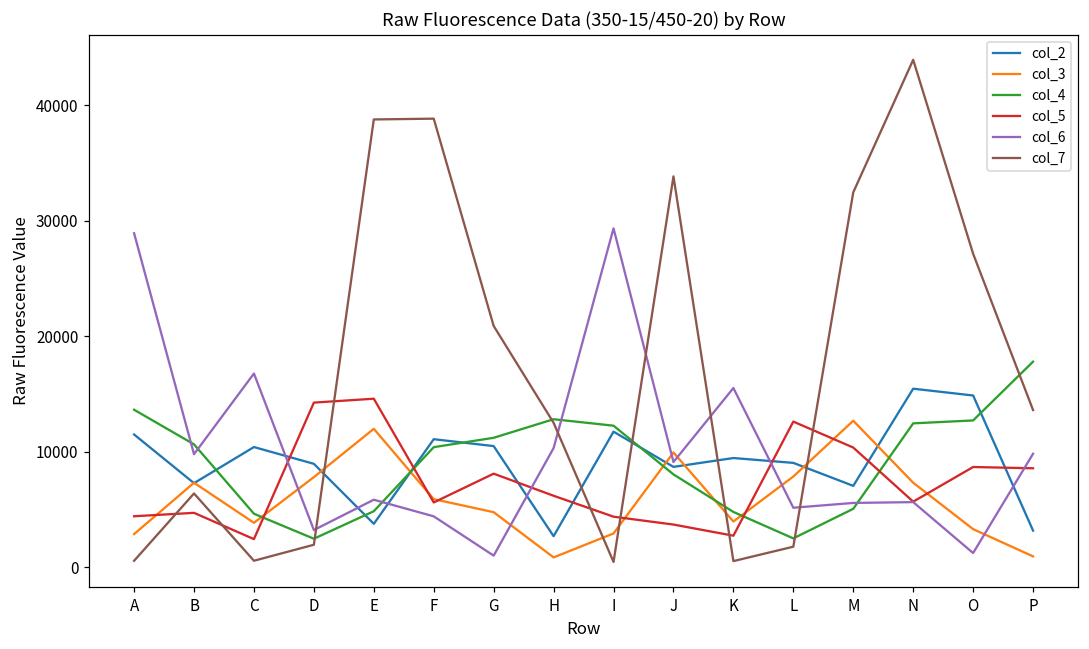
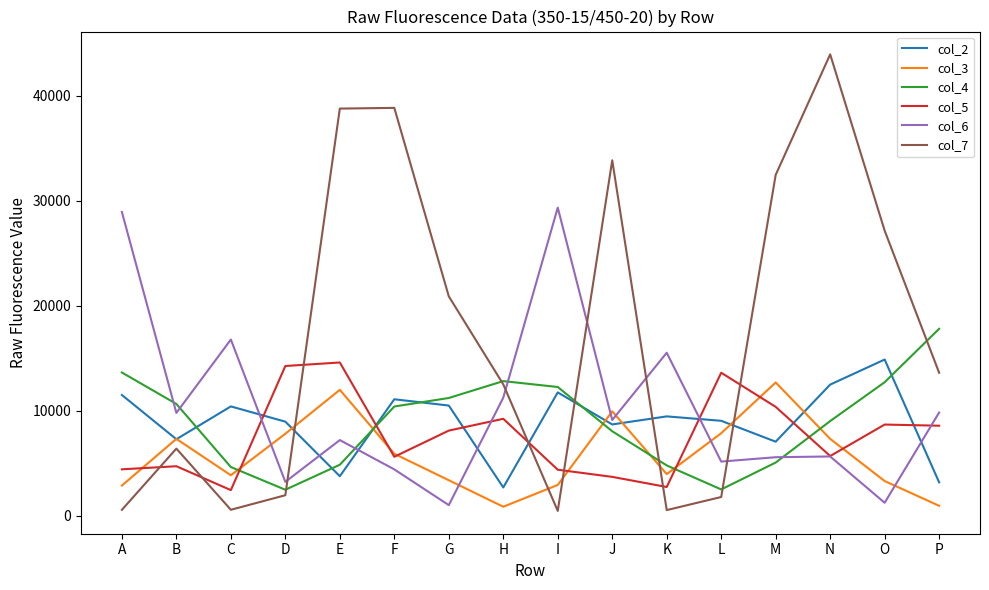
  {
    "col_2": {
      "A": 11500,
      "C": 10400,
      "D": 8900,
      "E": 3700,
      "F": 11100,
      "G": 10500,
      "H": 2700,
      "I": 11700,
      "J": 8700,
      "K": 9400,
      "L": 9000,
      "M": 7000,
-     "N": 15400,
+     "N": 12500,
      "O": 14900,
      "P": 3200
    },
    "col_3": {
      "A": 2900,
      "C": 3800,
      "D": 7800,
      "E": 12000,
      "F": 5900,
-     "G": 4800,
+     "G": 3400,
      "H": 800,
      "I": 2900,
      "J": 9900,
      "K": 3900,
      "L": 7800,
      "M": 12700,
      "N": 7300,
      "O": 3300,
      "P": 900
    },
    "col_4": {
      "A": 13600,
      "B": 10600,
      "C": 4600,
      "D": 2500,
      "E": 4800,
      "F": 10400,
      "G": 11200,
      "H": 12800,
      "I": 12200,
      "J": 8000,
      "K": 4800,
      "L": 2500,
      "M": 5000,
-     "N": 12400,
+     "N": 9000,
      "O": 12700,
      "P": 17800
    },
    "col_5": {
      "A": 4400,
      "B": 4700,
      "C": 2400,
      "D": 14200,
      "E": 14600,
      "F": 5600,
      "G": 8100,
-     "H": 6200,
+     "H": 9200,
      "I": 4400,
      "J": 3700,
      "K": 2700,
-     "L": 12600,
+     "L": 13600,
      "M": 10400,
      "O": 8700,
      "P": 8600
    },
    "col_6": {
      "A": 28900,
      "B": 9800,
      "C": 16800,
      "D": 3200,
-     "E": 5800,
+     "E": 7200,
      "F": 4400,
      "G": 1000,
-     "H": 10300,
+     "H": 11200,
      "I": 29300,
      "J": 9100,
      "K": 15500,
      "L": 5100,
      "M": 5600,
      "O": 1200,
      "P": 9800
    },
    "col_7": {
      "A": 500,
      "B": 6400,
      "C": 600,
      "D": 1900,
      "E": 38800,
      "F": 38800,
      "G": 20900,
      "H": 12500,
      "I": 400,
      "J": 33800,
      "K": 500,
      "L": 1800,
      "M": 32400,
      "N": 43900,
      "O": 27100,
      "P": 13600
    }
  }
